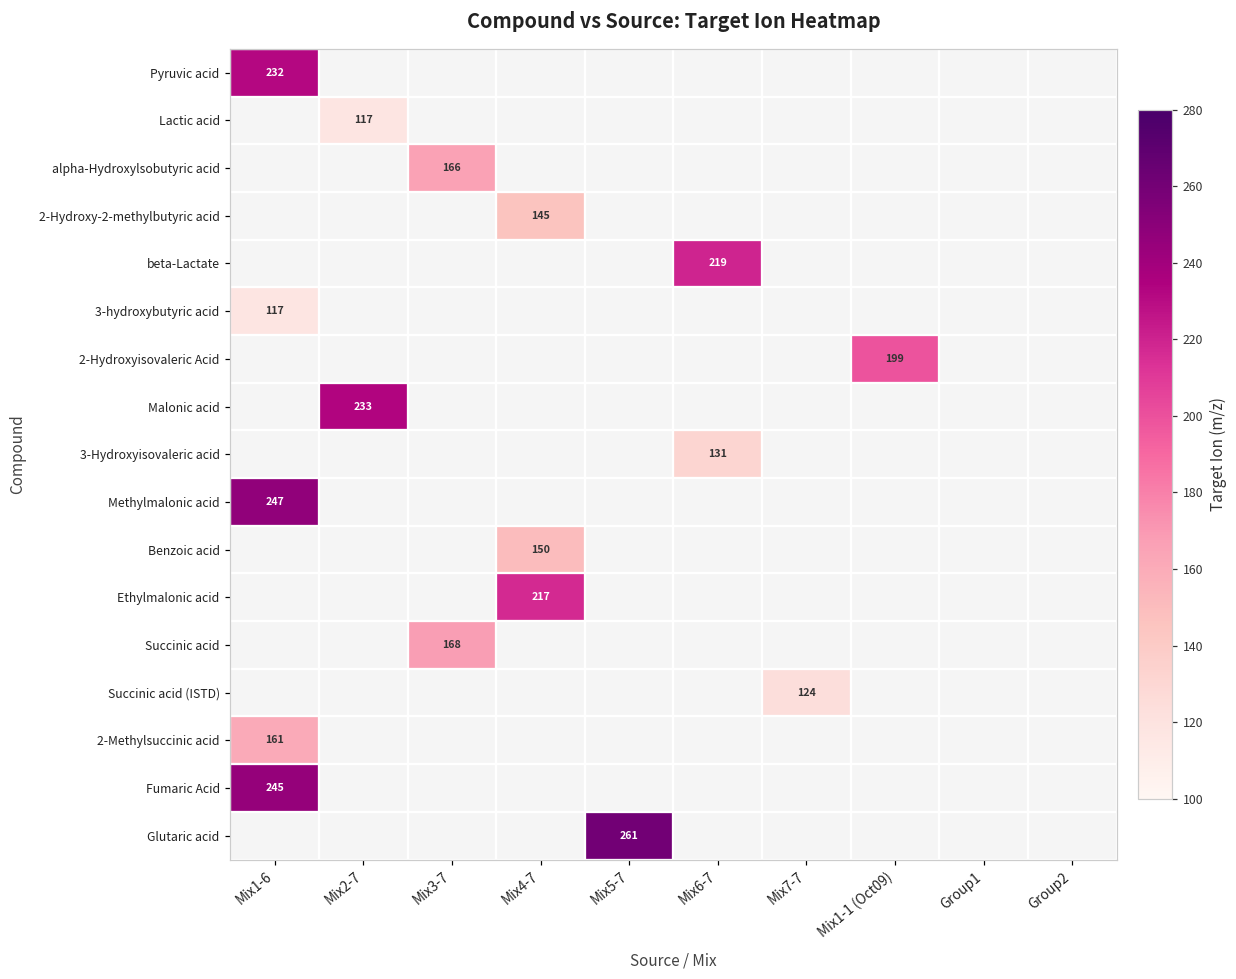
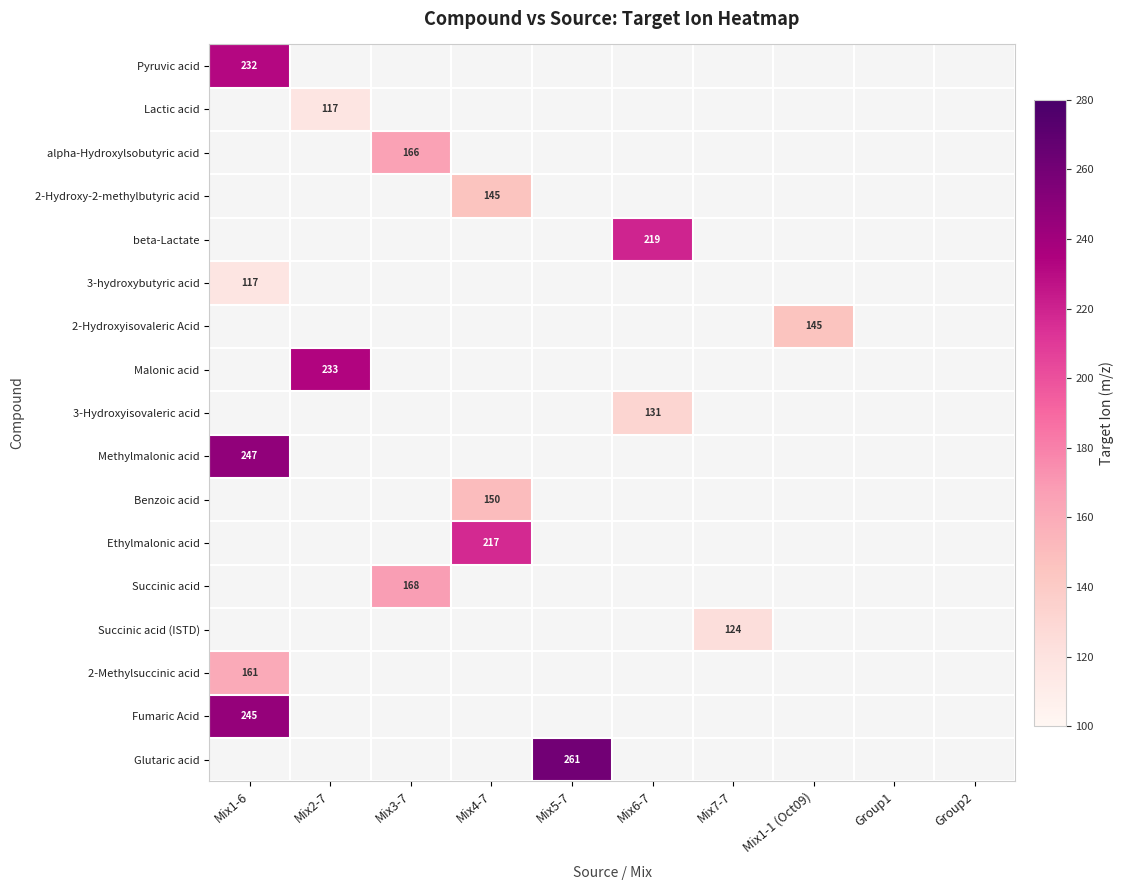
  {
    "Pyruvic acid": {
      "Mix1-6": 232
    },
    "Lactic acid": {
      "Mix2-7": 117
    },
    "alpha-Hydroxylsobutyric acid": {
      "Mix3-7": 166
    },
    "2-Hydroxy-2-methylbutyric acid": {
      "Mix4-7": 145
    },
    "beta-Lactate": {
      "Mix6-7": 219
    },
    "3-hydroxybutyric acid": {
      "Mix1-6": 117
    },
    "2-Hydroxyisovaleric Acid": {
-     "Mix1-1 (Oct09)": 199
+     "Mix1-1 (Oct09)": 145
    },
    "Malonic acid": {
      "Mix2-7": 233
    },
    "3-Hydroxyisovaleric acid": {
      "Mix6-7": 131
    },
    "Methylmalonic acid": {
      "Mix1-6": 247
    },
    "Benzoic acid": {
      "Mix4-7": 150
    },
    "Ethylmalonic acid": {
      "Mix4-7": 217
    },
    "Succinic acid": {
      "Mix3-7": 168
    },
    "Succinic acid (ISTD)": {
      "Mix7-7": 124
    },
    "2-Methylsuccinic acid": {
      "Mix1-6": 161
    },
    "Fumaric Acid": {
      "Mix1-6": 245
    },
    "Glutaric acid": {
      "Mix5-7": 261
    }
  }
